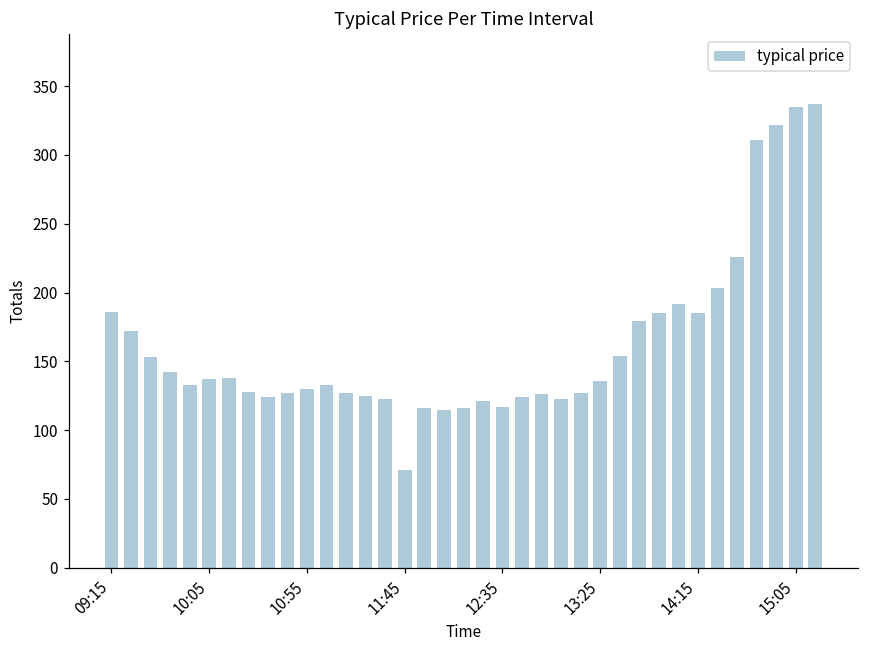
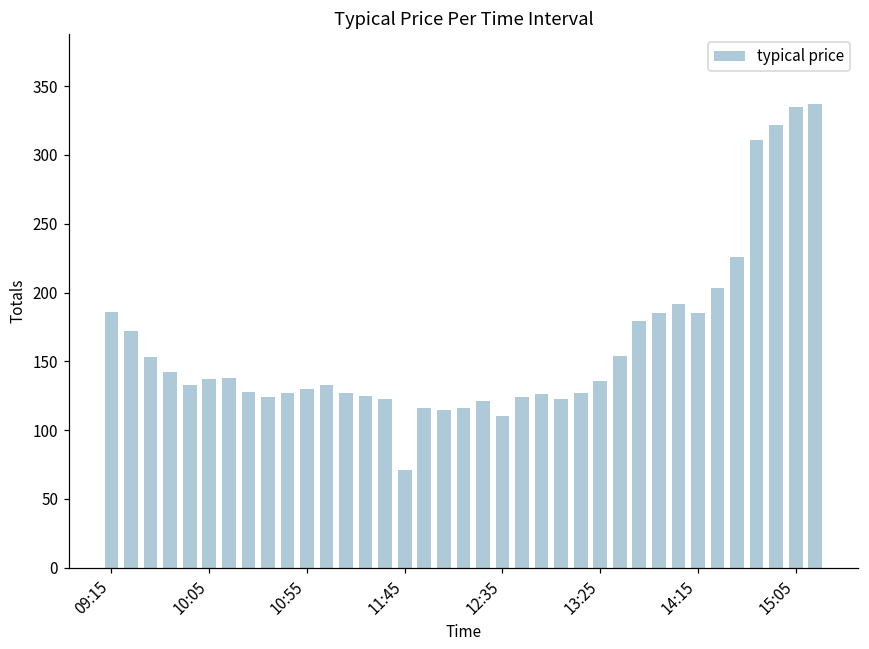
  {
    "09:15": 186,
    "10:05": 137,
    "10:55": 130,
    "11:45": 71,
-   "12:35": 117,
+   "12:35": 110,
    "13:25": 136,
    "14:15": 185,
    "15:05": 335
  }
